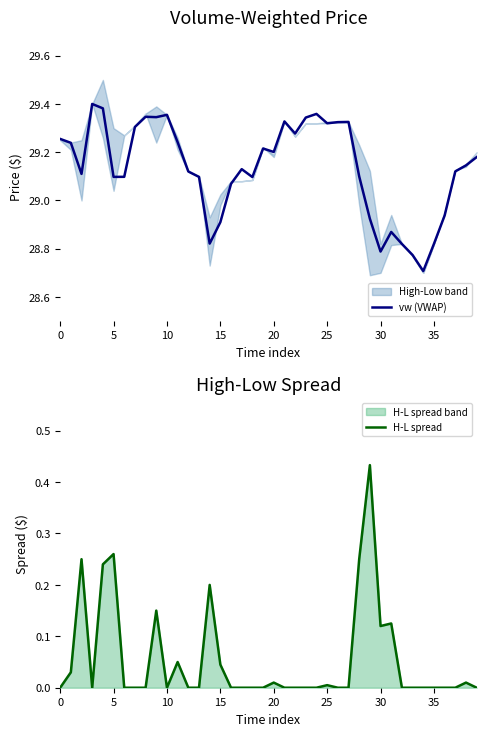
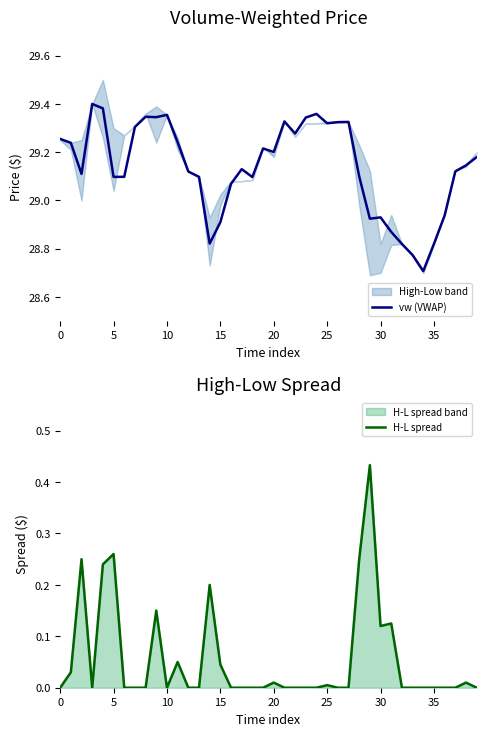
  {
    "Volume-Weighted Price": {
      "vw (VWAP)": {
        "5": 29.10,
        "15": 28.91,
        "20": 29.20,
-       "30": 28.79
+       "30": 28.93
      }
    },
    "High-Low Spread": {
      "0": 0.00,
      "5": 0.26,
      "10": 0.00,
      "15": 0.04,
      "20": 0.01,
      "25": 0.00,
      "30": 0.12,
      "35": 0.00
    }
  }
